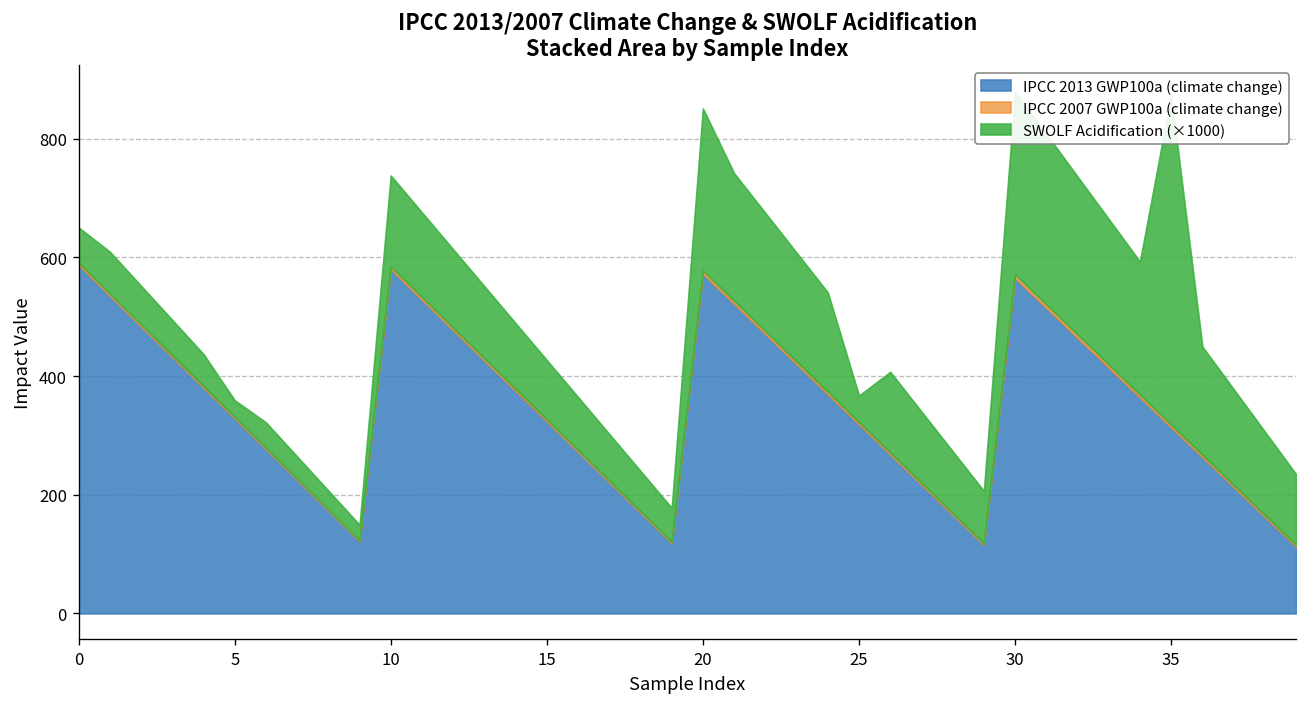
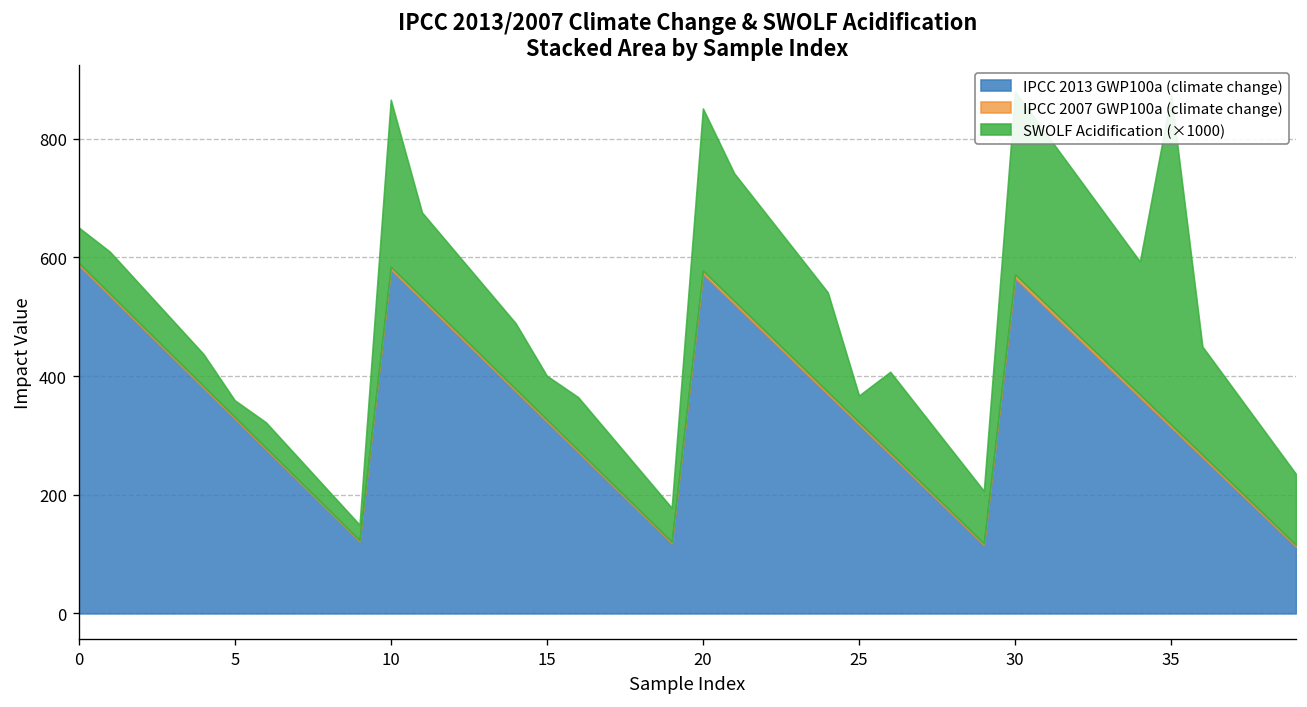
  {
    "IPCC 2013 GWP100a (climate change)": {
      "20": 570,
      "30": 560
    },
    "SWOLF Acidification (×1000)": {
      "0": 60,
      "5": 30,
-     "10": 150,
-     "15": 100,
+     "10": 280,
+     "15": 70,
      "20": 270,
      "25": 40
    }
  }
